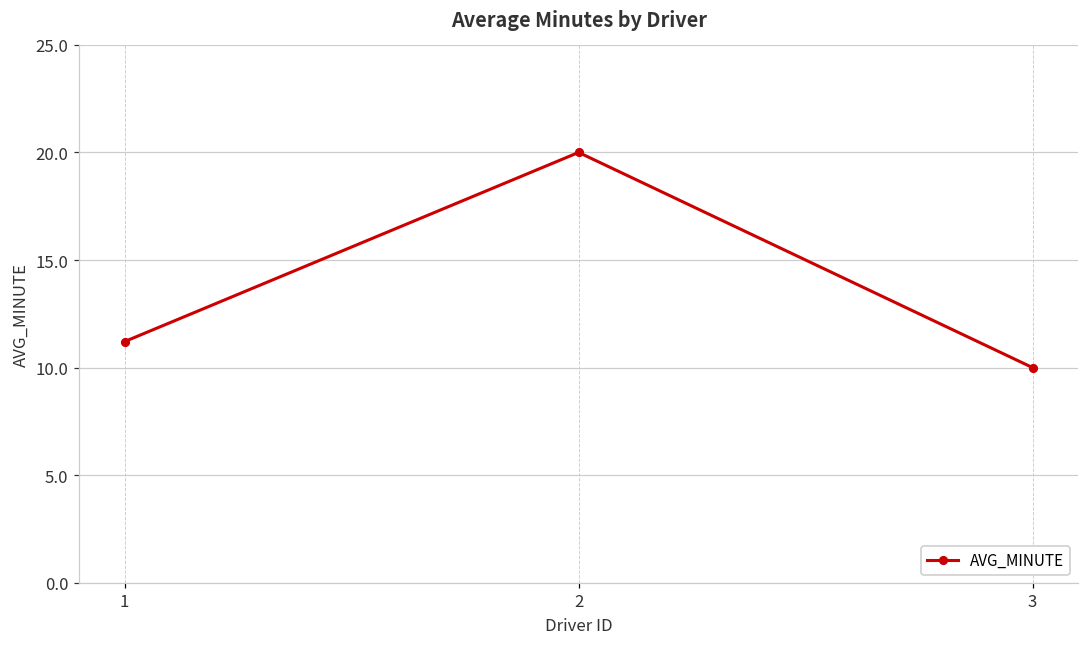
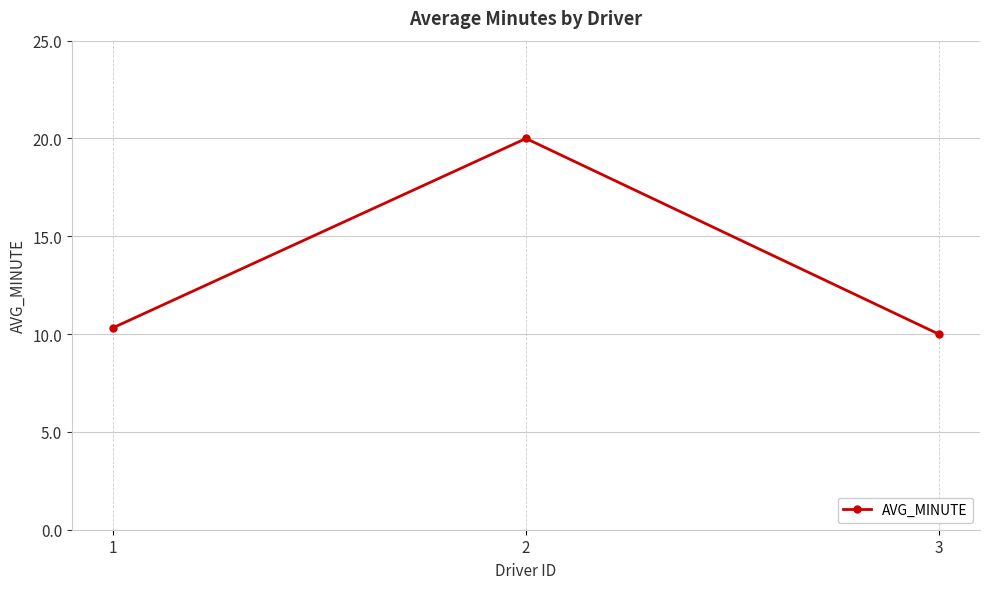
  {
-   "1": 11.2,
+   "1": 10.3,
    "2": 20.0,
    "3": 10.0
  }
